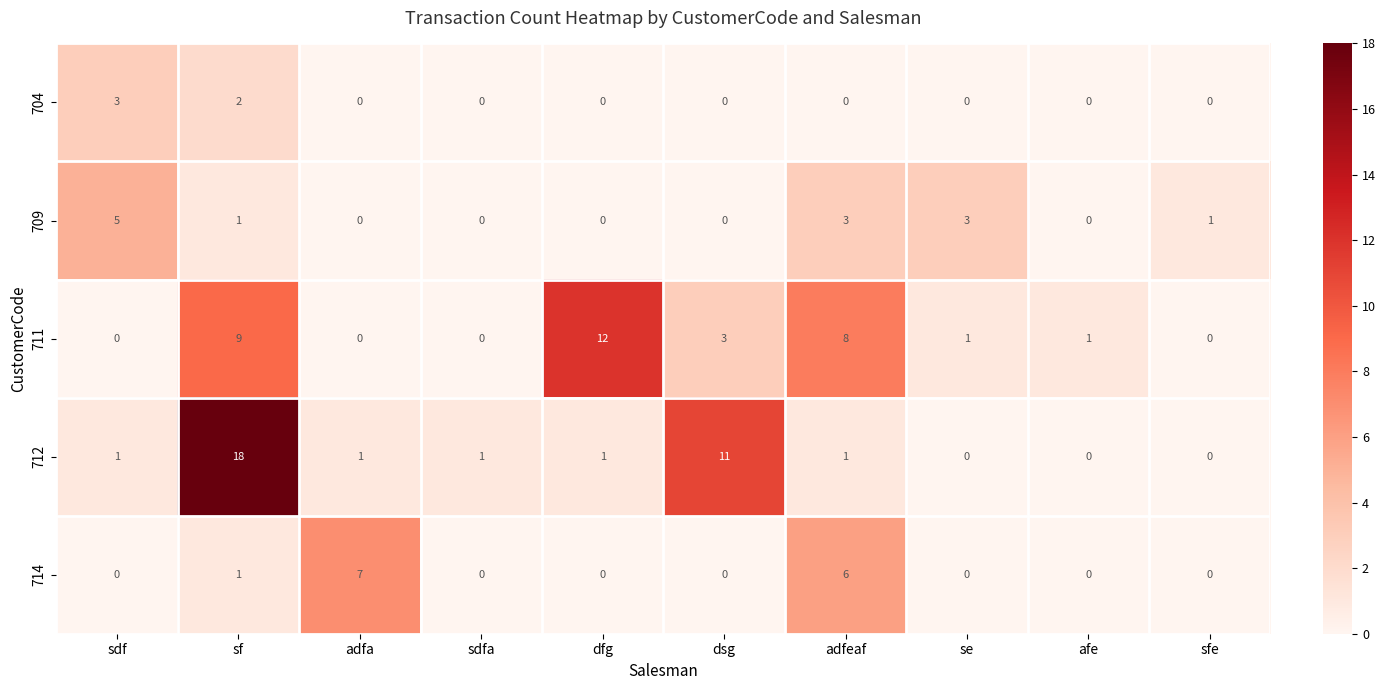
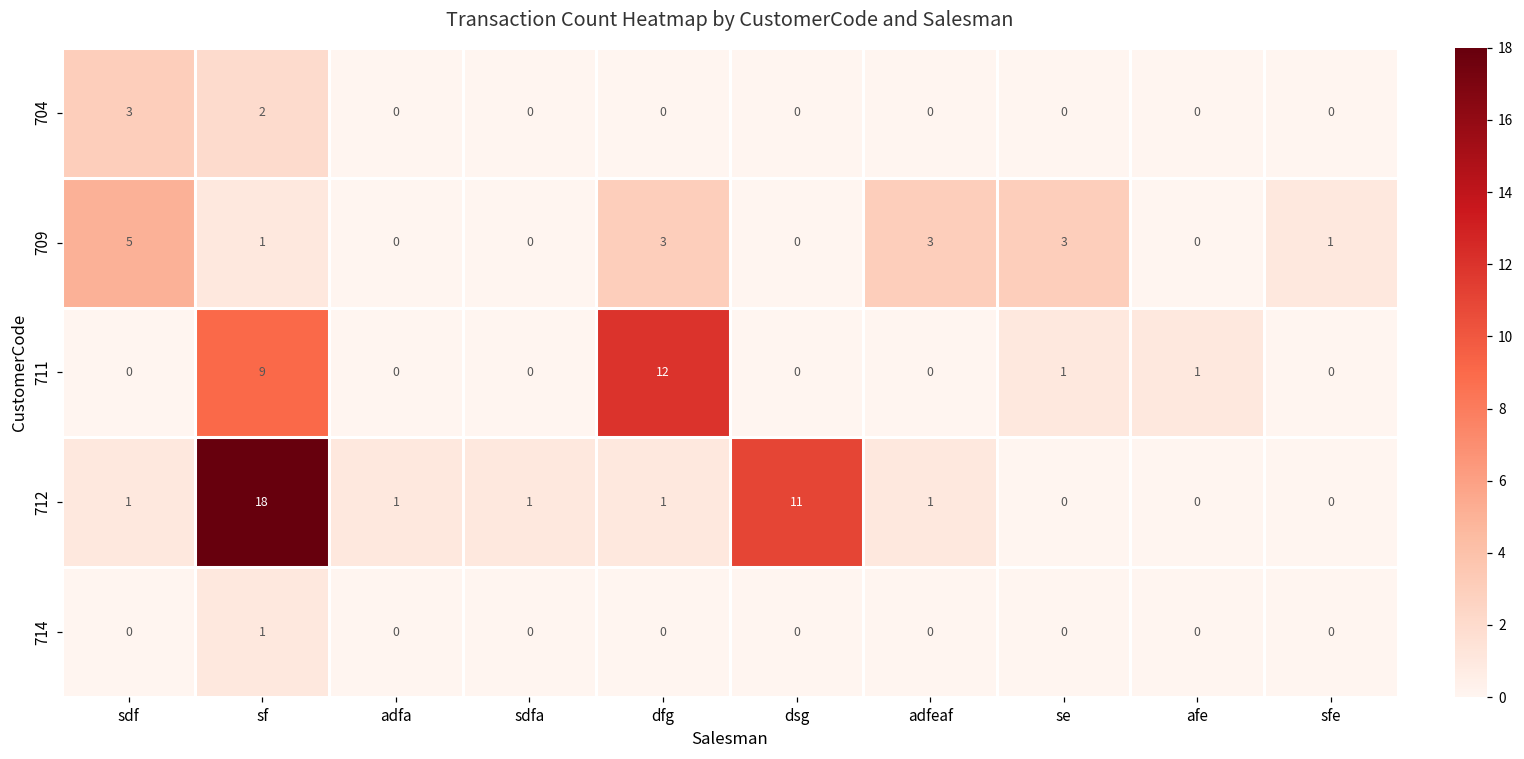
  {
    "704": {
      "sdf": 3,
      "sf": 2,
      "adfa": 0,
      "sdfa": 0,
      "dfg": 0,
      "dsg": 0,
      "adfeaf": 0,
      "se": 0,
      "afe": 0,
      "sfe": 0
    },
    "709": {
      "sdf": 5,
      "sf": 1,
      "adfa": 0,
      "sdfa": 0,
-     "dfg": 0,
+     "dfg": 3,
      "dsg": 0,
      "adfeaf": 3,
      "se": 3,
      "afe": 0,
      "sfe": 1
    },
    "711": {
      "sdf": 0,
      "sf": 9,
      "adfa": 0,
      "sdfa": 0,
      "dfg": 12,
-     "dsg": 3,
-     "adfeaf": 8,
+     "dsg": 0,
+     "adfeaf": 0,
      "se": 1,
      "afe": 1,
      "sfe": 0
    },
    "712": {
      "sdf": 1,
      "sf": 18,
      "adfa": 1,
      "sdfa": 1,
      "dfg": 1,
      "dsg": 11,
      "adfeaf": 1,
      "se": 0,
      "afe": 0,
      "sfe": 0
    },
    "714": {
      "sdf": 0,
      "sf": 1,
-     "adfa": 7,
+     "adfa": 0,
      "sdfa": 0,
      "dfg": 0,
      "dsg": 0,
-     "adfeaf": 6,
+     "adfeaf": 0,
      "se": 0,
      "afe": 0,
      "sfe": 0
    }
  }
